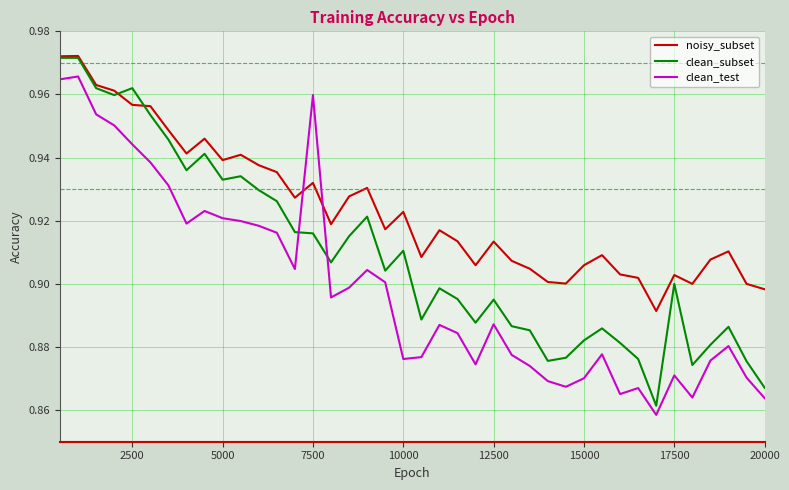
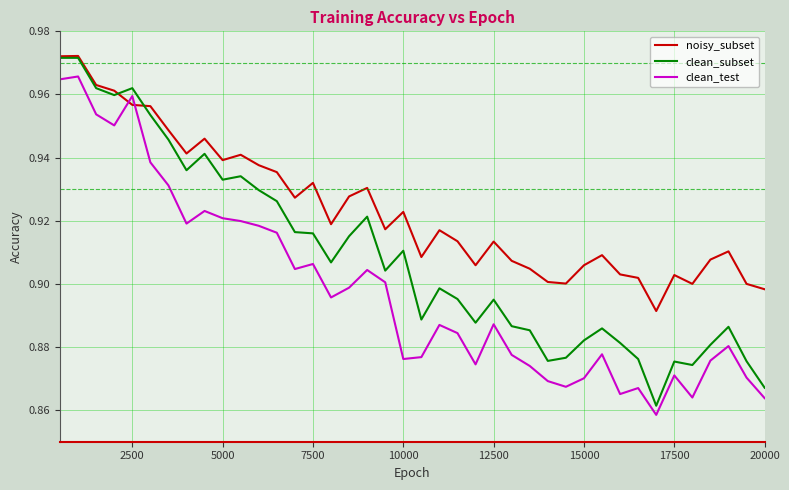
  {
    "noisy_subset": {
      "2500": 0.957,
      "5000": 0.939,
      "7500": 0.932,
      "10000": 0.923,
      "12500": 0.913,
      "15000": 0.906,
      "17500": 0.903,
      "20000": 0.898
    },
    "clean_subset": {
      "2500": 0.962,
      "5000": 0.933,
      "7500": 0.916,
      "10000": 0.911,
      "12500": 0.895,
      "15000": 0.882,
-     "17500": 0.900,
+     "17500": 0.875,
      "20000": 0.867
    },
    "clean_test": {
-     "2500": 0.944,
+     "2500": 0.960,
      "5000": 0.921,
-     "7500": 0.960,
+     "7500": 0.906,
      "10000": 0.876,
      "12500": 0.887,
      "15000": 0.870,
      "17500": 0.871,
      "20000": 0.864
    }
  }
